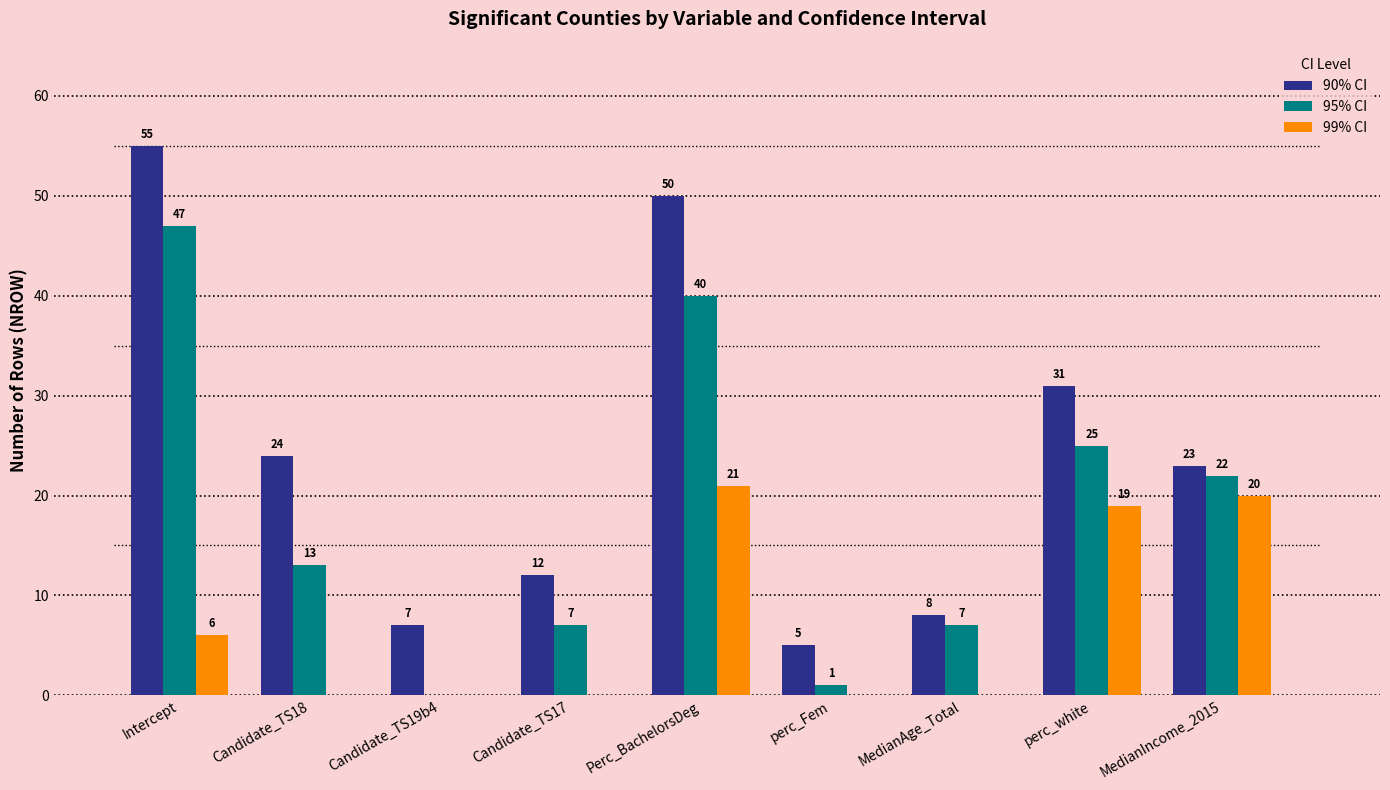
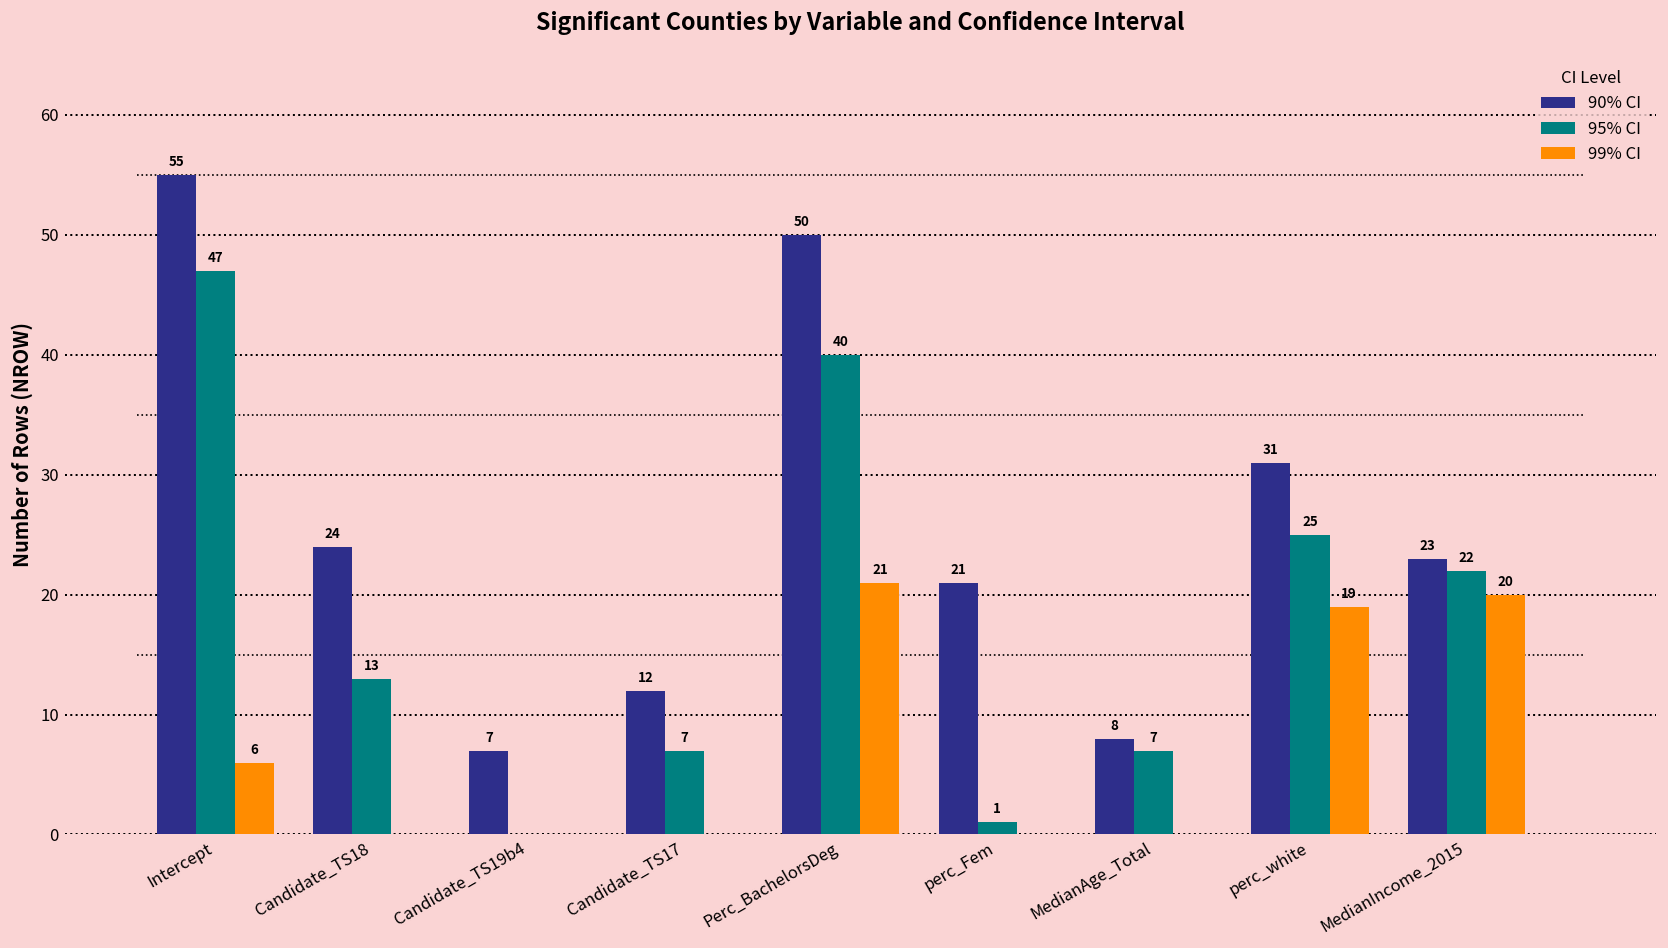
  {
    "90% CI": {
      "Intercept": 55,
      "Candidate_TS18": 24,
      "Candidate_TS19b4": 7,
      "Candidate_TS17": 12,
      "Perc_BachelorsDeg": 50,
-     "perc_Fem": 5,
+     "perc_Fem": 21,
      "MedianAge_Total": 8,
      "perc_white": 31,
      "MedianIncome_2015": 23
    },
    "95% CI": {
      "Intercept": 47,
      "Candidate_TS18": 13,
      "Candidate_TS17": 7,
      "Perc_BachelorsDeg": 40,
      "perc_Fem": 1,
      "MedianAge_Total": 7,
      "perc_white": 25,
      "MedianIncome_2015": 22
    },
    "99% CI": {
      "Intercept": 6,
      "Perc_BachelorsDeg": 21,
      "perc_white": 19,
      "MedianIncome_2015": 20
    }
  }
